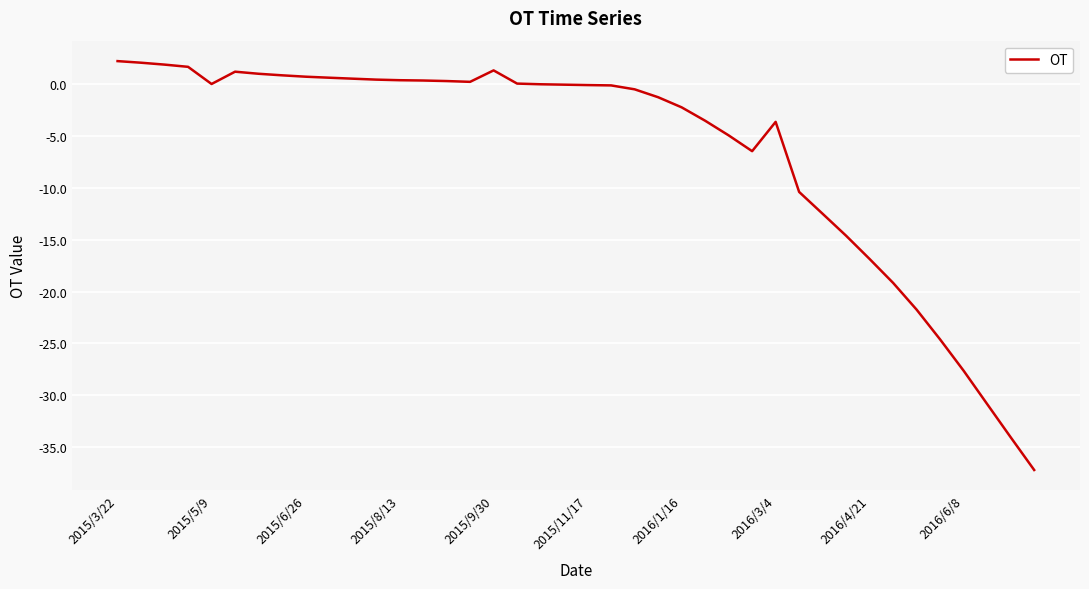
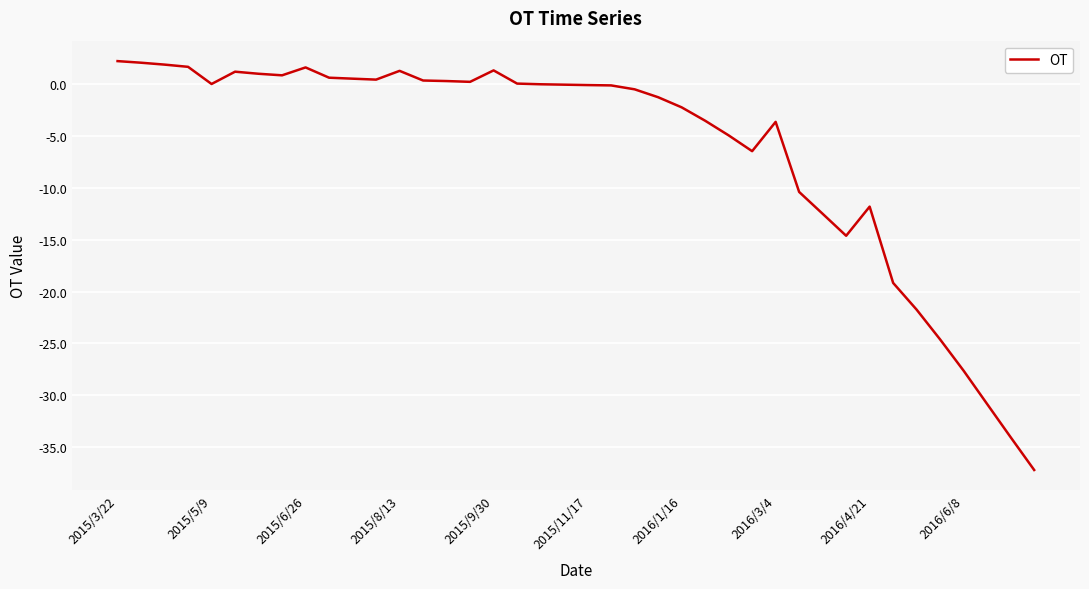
  {
    "2015/3/22": 2.3,
    "2015/5/9": 0.0,
-   "2015/6/26": 0.7,
-   "2015/8/13": 0.4,
+   "2015/6/26": 1.6,
+   "2015/8/13": 1.3,
    "2015/9/30": 1.4,
    "2015/11/17": -0.1,
    "2016/1/16": -2.2,
    "2016/3/4": -3.6,
-   "2016/4/21": -16.9,
+   "2016/4/21": -11.8,
    "2016/6/8": -27.6
  }
